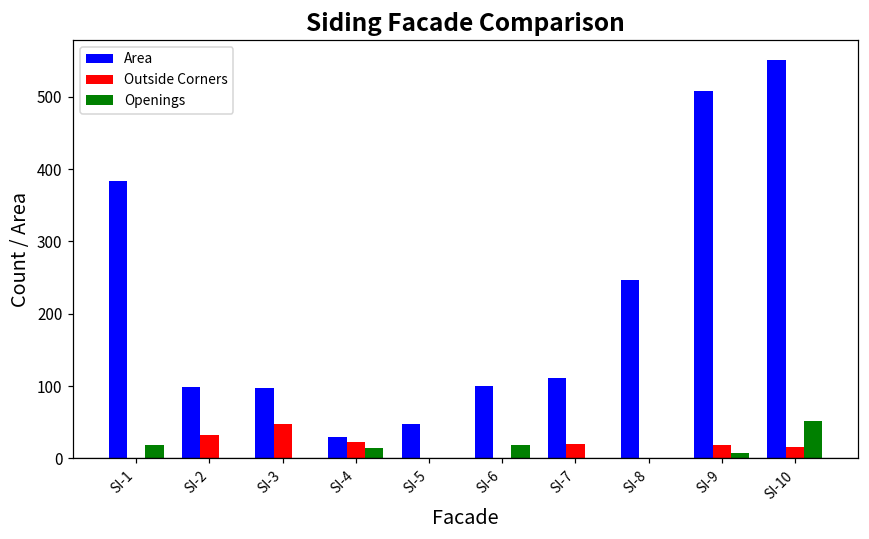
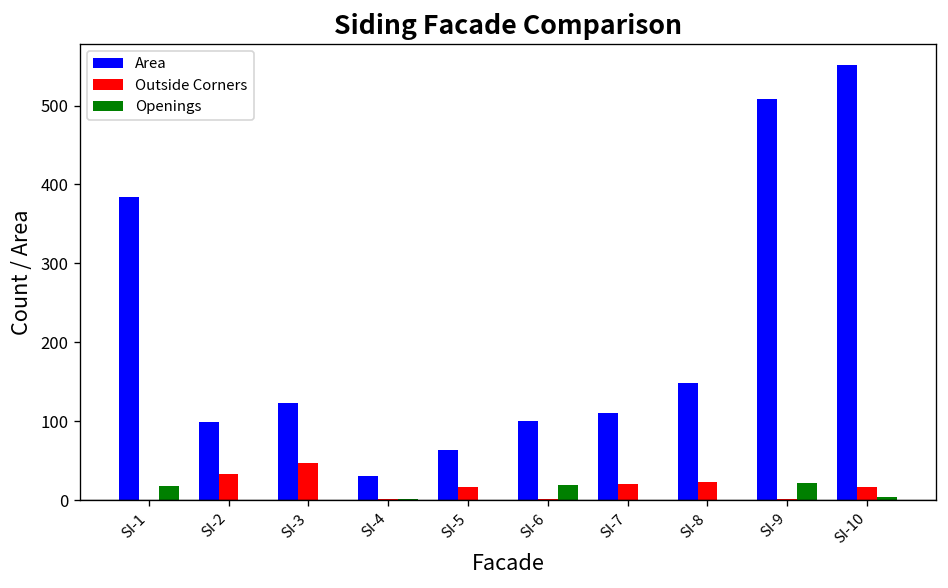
  {
    "Area": {
      "SI-1": 380,
      "SI-2": 100,
-     "SI-3": 100,
+     "SI-3": 120,
      "SI-4": 30,
-     "SI-5": 50,
+     "SI-5": 60,
      "SI-6": 100,
      "SI-7": 110,
-     "SI-8": 250,
+     "SI-8": 150,
      "SI-9": 510,
      "SI-10": 550
    },
    "Outside Corners": {
      "SI-1": 0,
      "SI-2": 30,
      "SI-3": 50,
-     "SI-4": 20,
-     "SI-5": 0,
+     "SI-4": 0,
+     "SI-5": 20,
      "SI-7": 20,
-     "SI-8": 0,
-     "SI-9": 20,
+     "SI-8": 20,
+     "SI-9": 0,
      "SI-10": 20
    },
    "Openings": {
      "SI-1": 20,
      "SI-2": 0,
      "SI-3": 0,
-     "SI-4": 10,
+     "SI-4": 0,
      "SI-5": 0,
      "SI-6": 20,
      "SI-7": 0,
      "SI-8": 0,
-     "SI-9": 10,
-     "SI-10": 50
+     "SI-9": 20,
+     "SI-10": 0
    }
  }
